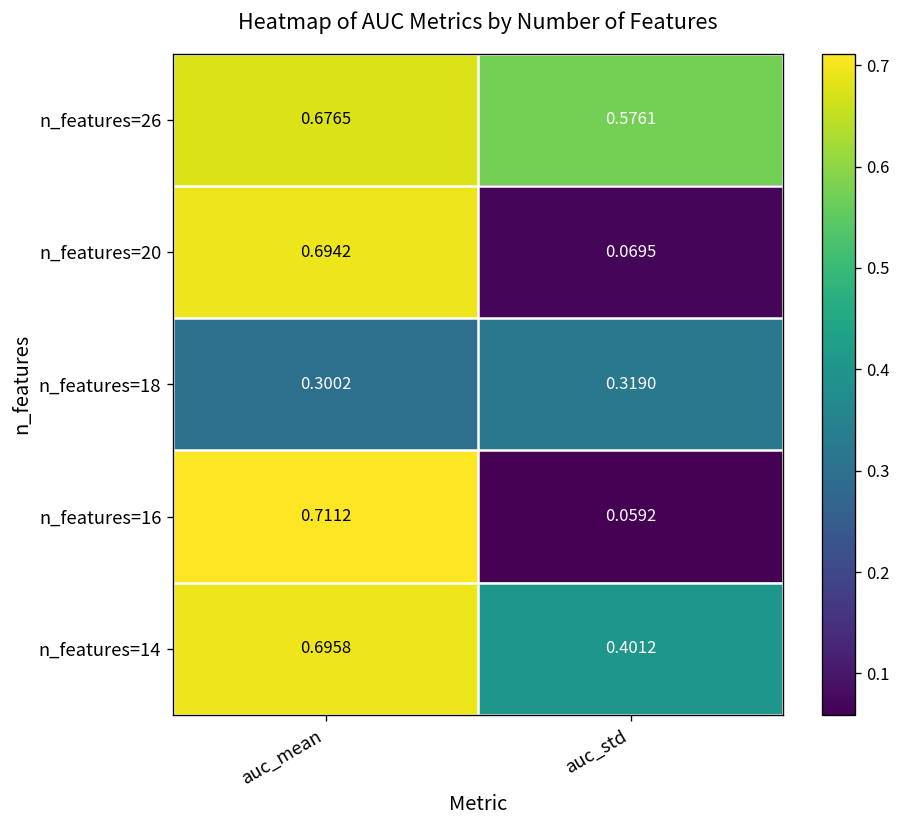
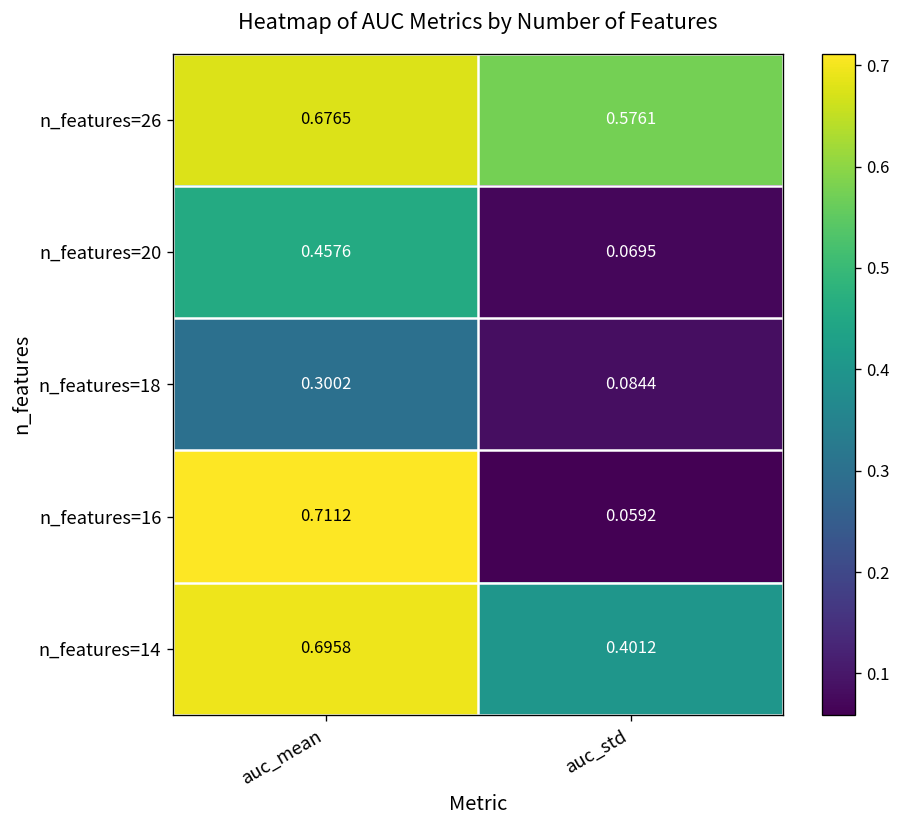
  {
    "n_features=26": {
      "auc_mean": 0.6765,
      "auc_std": 0.5761
    },
    "n_features=20": {
-     "auc_mean": 0.6942,
+     "auc_mean": 0.4576,
      "auc_std": 0.0695
    },
    "n_features=18": {
      "auc_mean": 0.3002,
-     "auc_std": 0.3190
+     "auc_std": 0.0844
    },
    "n_features=16": {
      "auc_mean": 0.7112,
      "auc_std": 0.0592
    },
    "n_features=14": {
      "auc_mean": 0.6958,
      "auc_std": 0.4012
    }
  }
